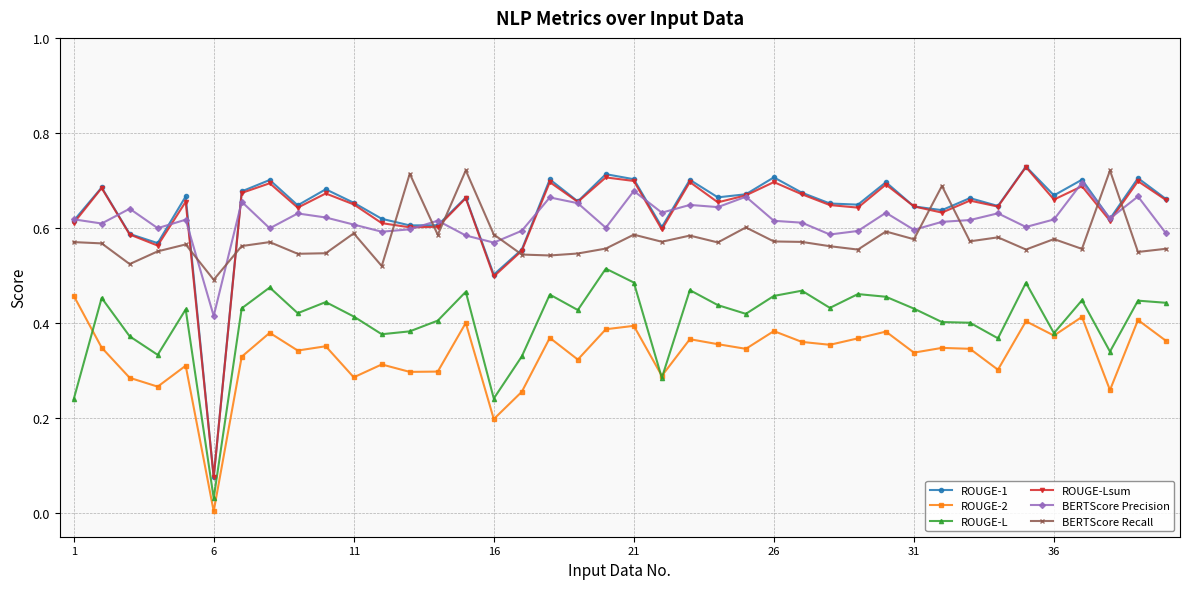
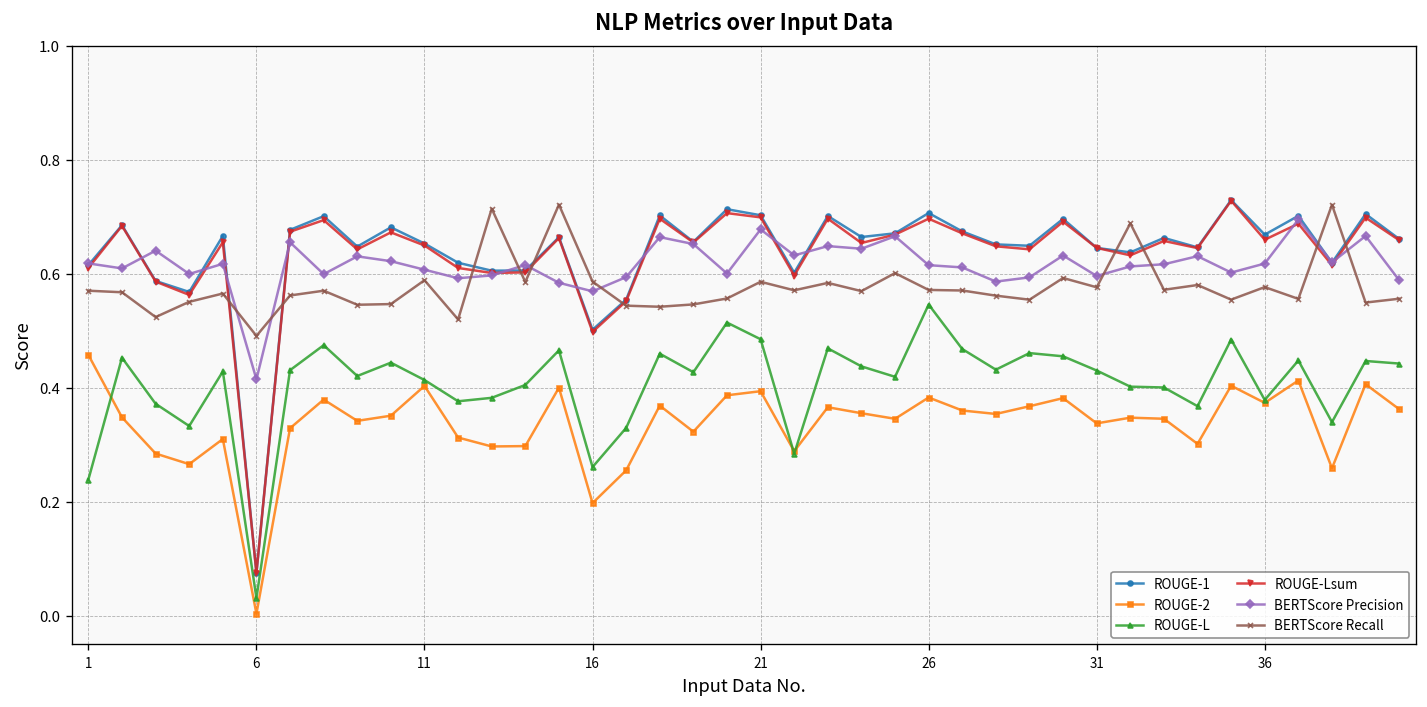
  {
    "ROUGE-1": {
      "26": 0.71,
      "36": 0.67
    },
    "ROUGE-2": {
      "1": 0.46,
      "6": 0.00,
-     "11": 0.29,
+     "11": 0.40,
      "16": 0.20,
      "21": 0.39,
      "26": 0.38,
      "31": 0.34
    },
    "ROUGE-L": {
      "1": 0.24,
      "6": 0.03,
      "11": 0.41,
-     "16": 0.24,
+     "16": 0.26,
      "21": 0.49,
-     "26": 0.46,
+     "26": 0.55,
      "31": 0.43
    },
    "ROUGE-Lsum": {
      "26": 0.70,
      "36": 0.66
    },
    "BERTScore Precision": {
      "6": 0.41,
      "11": 0.61,
      "16": 0.57,
      "21": 0.68,
      "26": 0.61,
      "31": 0.60,
      "36": 0.62
    },
    "BERTScore Recall": {
      "1": 0.57,
      "6": 0.49,
      "11": 0.59,
      "16": 0.59,
      "21": 0.59,
      "26": 0.57,
      "31": 0.58,
      "36": 0.58
    }
  }
